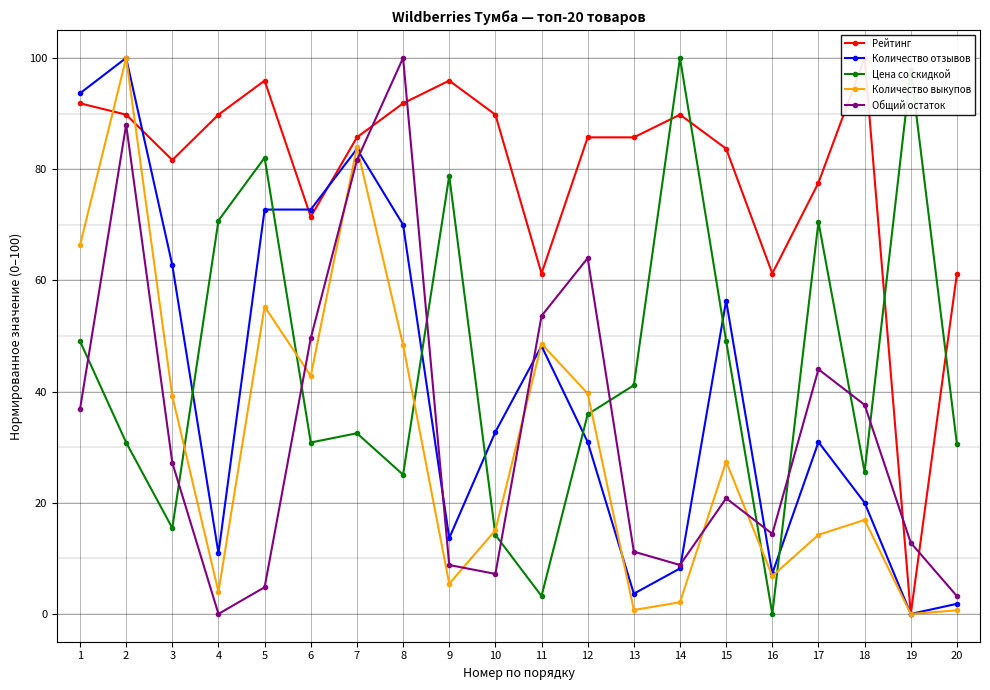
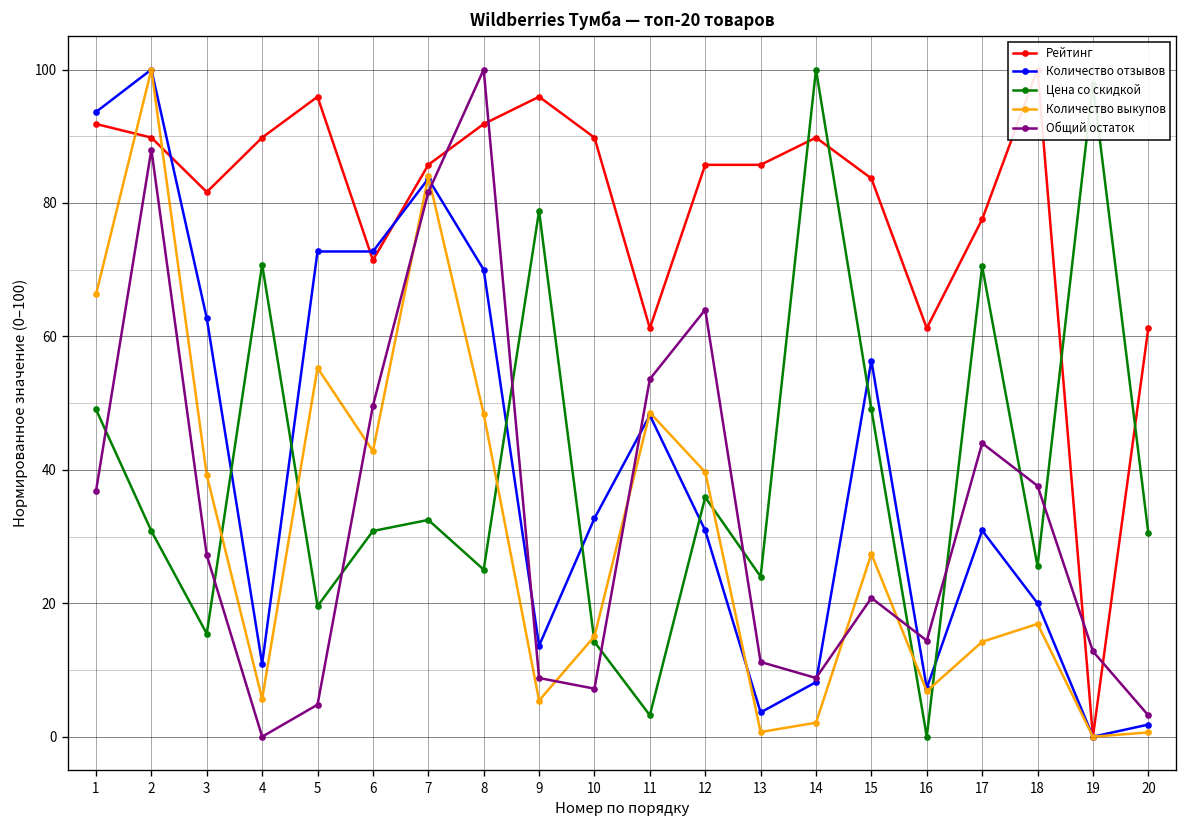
  {
    "Рейтинг": {
      "1": 92,
      "2": 90,
      "3": 82,
      "4": 90,
      "5": 96,
      "6": 71,
      "7": 86,
      "8": 92,
      "9": 96,
      "10": 90,
      "11": 61,
      "12": 86,
      "13": 86,
      "14": 90,
      "15": 84,
      "16": 61,
      "17": 78,
      "20": 61
    },
    "Количество отзывов": {
      "1": 94,
      "3": 63,
      "4": 11,
      "5": 73,
      "6": 73,
      "8": 70,
      "9": 14,
      "10": 33,
      "12": 31,
      "13": 4,
      "14": 8,
      "15": 56,
      "17": 31,
      "18": 20,
      "20": 2
    },
    "Цена со скидкой": {
      "1": 49,
      "2": 31,
      "3": 15,
      "4": 71,
-     "5": 82,
+     "5": 20,
      "6": 31,
      "7": 32,
      "8": 25,
      "9": 79,
      "10": 14,
      "11": 3,
      "12": 36,
-     "13": 41,
+     "13": 24,
      "14": 100,
      "15": 49,
      "16": 0,
      "17": 71,
      "18": 26,
      "20": 31
    },
    "Количество выкупов": {
      "1": 66,
      "3": 39,
-     "4": 4,
+     "4": 6,
      "5": 55,
      "6": 43,
      "8": 48,
      "9": 5,
      "10": 15,
      "12": 40,
      "13": 1,
      "14": 2,
      "15": 27,
      "17": 14,
      "18": 17,
      "20": 1
    },
    "Общий остаток": {
      "1": 37,
      "2": 88,
      "3": 27,
      "4": 0,
      "5": 5,
      "6": 50,
      "7": 82,
      "8": 100,
      "9": 9,
      "10": 7,
      "11": 54,
      "12": 64,
      "13": 11,
      "14": 9,
      "15": 21,
      "16": 14,
      "17": 44,
      "18": 38,
      "19": 13,
      "20": 3
    }
  }
